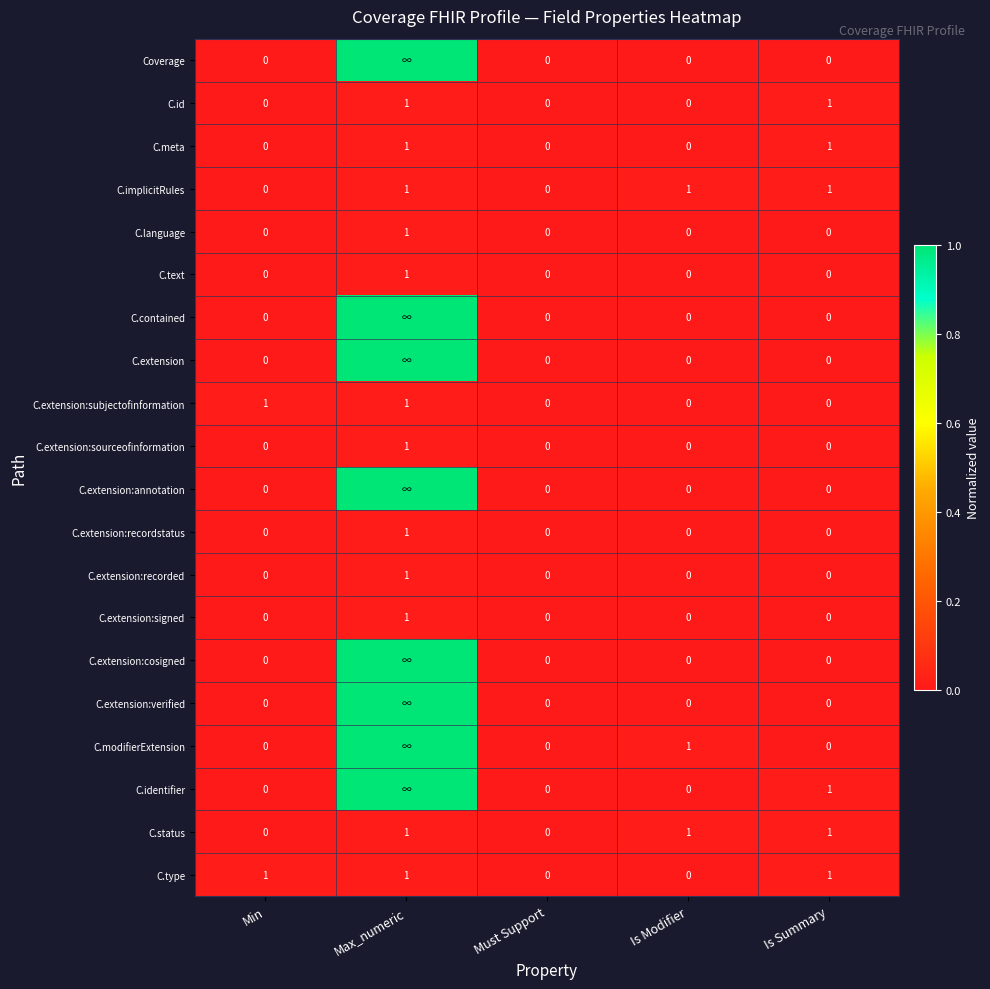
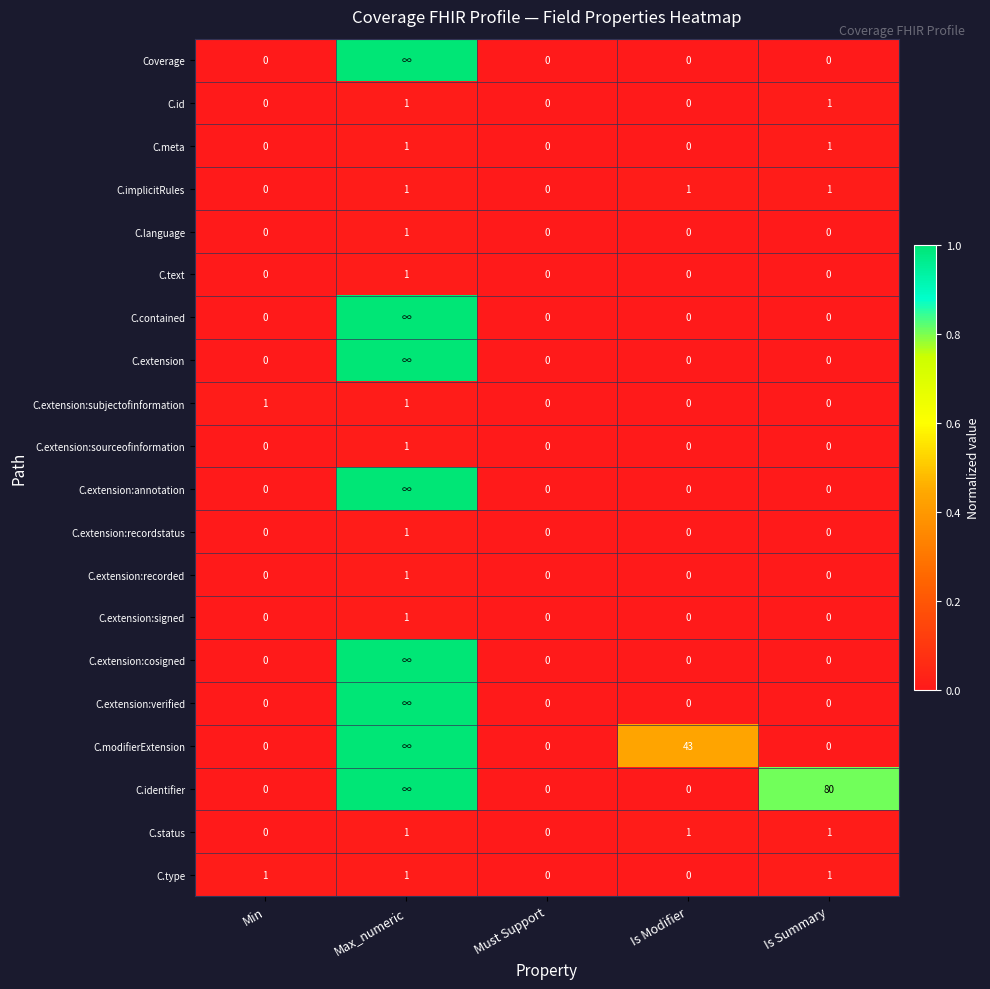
  {
    "Coverage": {
      "Min": 0,
      "Must Support": 0,
      "Is Modifier": 0,
      "Is Summary": 0
    },
    "C.id": {
      "Min": 0,
      "Max_numeric": 1,
      "Must Support": 0,
      "Is Modifier": 0,
      "Is Summary": 1
    },
    "C.meta": {
      "Min": 0,
      "Max_numeric": 1,
      "Must Support": 0,
      "Is Modifier": 0,
      "Is Summary": 1
    },
    "C.implicitRules": {
      "Min": 0,
      "Max_numeric": 1,
      "Must Support": 0,
      "Is Modifier": 1,
      "Is Summary": 1
    },
    "C.language": {
      "Min": 0,
      "Max_numeric": 1,
      "Must Support": 0,
      "Is Modifier": 0,
      "Is Summary": 0
    },
    "C.text": {
      "Min": 0,
      "Max_numeric": 1,
      "Must Support": 0,
      "Is Modifier": 0,
      "Is Summary": 0
    },
    "C.contained": {
      "Min": 0,
      "Must Support": 0,
      "Is Modifier": 0,
      "Is Summary": 0
    },
    "C.extension": {
      "Min": 0,
      "Must Support": 0,
      "Is Modifier": 0,
      "Is Summary": 0
    },
    "C.extension:subjectofinformation": {
      "Min": 1,
      "Max_numeric": 1,
      "Must Support": 0,
      "Is Modifier": 0,
      "Is Summary": 0
    },
    "C.extension:sourceofinformation": {
      "Min": 0,
      "Max_numeric": 1,
      "Must Support": 0,
      "Is Modifier": 0,
      "Is Summary": 0
    },
    "C.extension:annotation": {
      "Min": 0,
      "Must Support": 0,
      "Is Modifier": 0,
      "Is Summary": 0
    },
    "C.extension:recordstatus": {
      "Min": 0,
      "Max_numeric": 1,
      "Must Support": 0,
      "Is Modifier": 0,
      "Is Summary": 0
    },
    "C.extension:recorded": {
      "Min": 0,
      "Max_numeric": 1,
      "Must Support": 0,
      "Is Modifier": 0,
      "Is Summary": 0
    },
    "C.extension:signed": {
      "Min": 0,
      "Max_numeric": 1,
      "Must Support": 0,
      "Is Modifier": 0,
      "Is Summary": 0
    },
    "C.extension:cosigned": {
      "Min": 0,
      "Must Support": 0,
      "Is Modifier": 0,
      "Is Summary": 0
    },
    "C.extension:verified": {
      "Min": 0,
      "Must Support": 0,
      "Is Modifier": 0,
      "Is Summary": 0
    },
    "C.modifierExtension": {
      "Min": 0,
      "Must Support": 0,
-     "Is Modifier": 1,
+     "Is Modifier": 43,
      "Is Summary": 0
    },
    "C.identifier": {
      "Min": 0,
      "Must Support": 0,
      "Is Modifier": 0,
-     "Is Summary": 1
+     "Is Summary": 80
    },
    "C.status": {
      "Min": 0,
      "Max_numeric": 1,
      "Must Support": 0,
      "Is Modifier": 1,
      "Is Summary": 1
    },
    "C.type": {
      "Min": 1,
      "Max_numeric": 1,
      "Must Support": 0,
      "Is Modifier": 0,
      "Is Summary": 1
    }
  }
